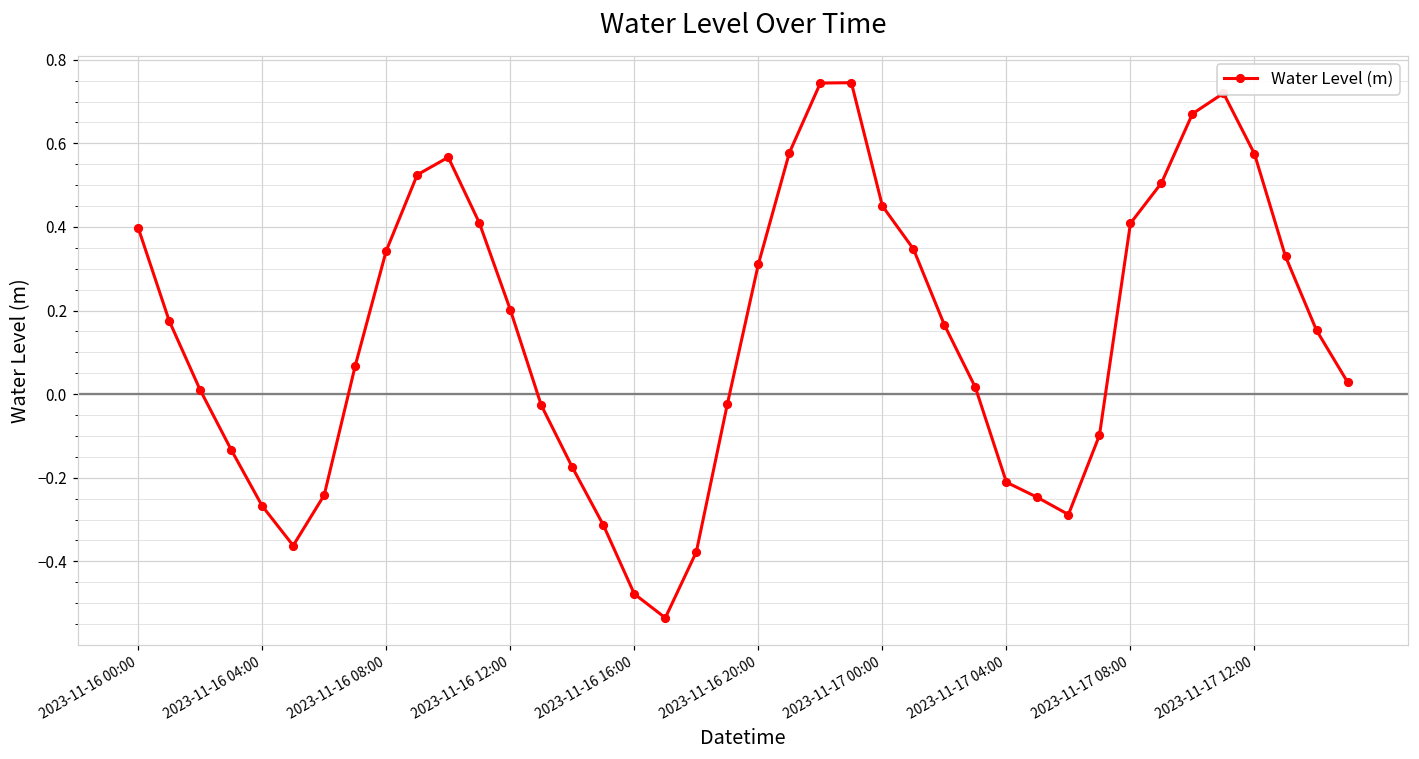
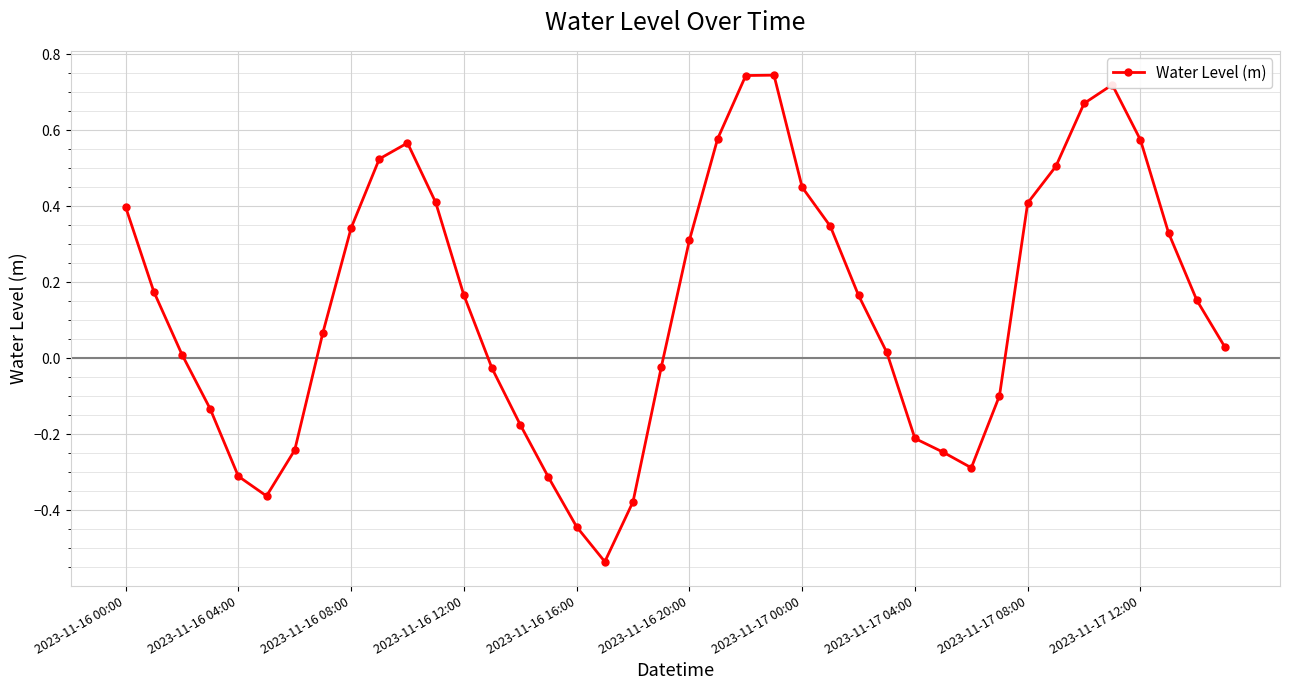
  {
    "2023-11-16 00:00": 0.40,
-   "2023-11-16 04:00": -0.27,
+   "2023-11-16 04:00": -0.31,
    "2023-11-16 08:00": 0.34,
-   "2023-11-16 12:00": 0.20,
-   "2023-11-16 16:00": -0.48,
+   "2023-11-16 12:00": 0.17,
+   "2023-11-16 16:00": -0.44,
    "2023-11-16 20:00": 0.31,
    "2023-11-17 00:00": 0.45,
    "2023-11-17 04:00": -0.21,
    "2023-11-17 08:00": 0.41,
    "2023-11-17 12:00": 0.57
  }
